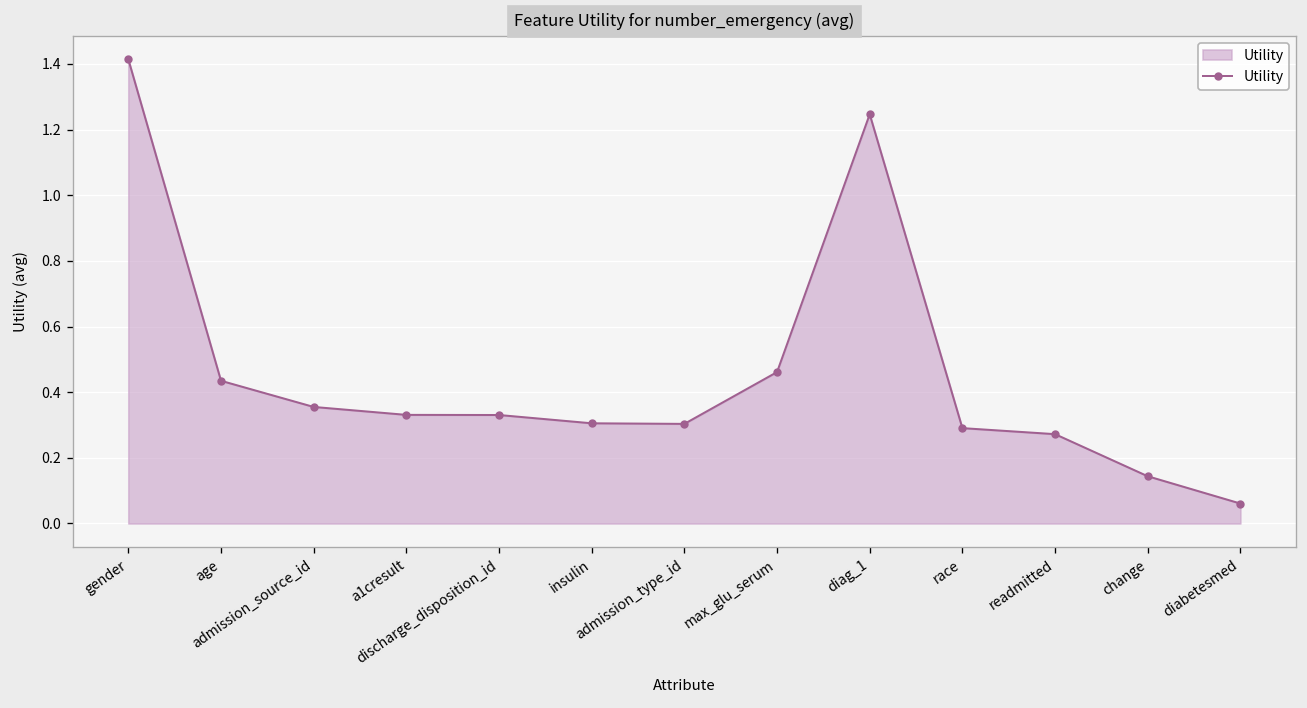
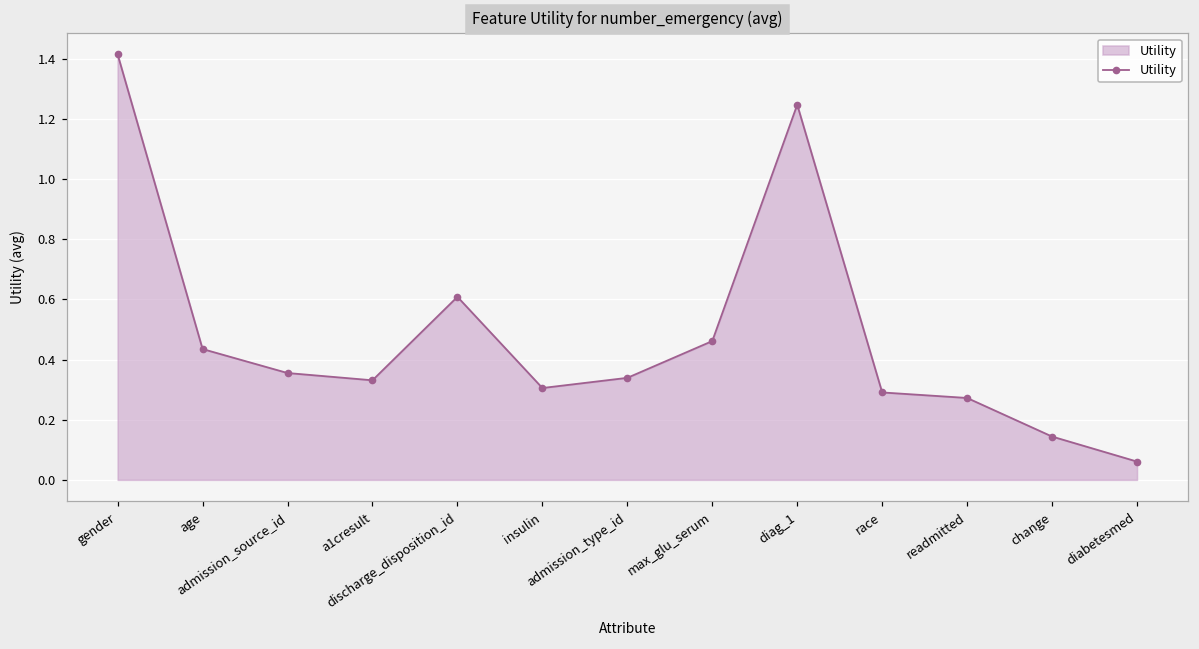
  {
    "gender": 1.41,
    "age": 0.43,
    "admission_source_id": 0.36,
    "a1cresult": 0.33,
-   "discharge_disposition_id": 0.33,
+   "discharge_disposition_id": 0.61,
    "insulin": 0.31,
-   "admission_type_id": 0.30,
+   "admission_type_id": 0.34,
    "max_glu_serum": 0.46,
    "diag_1": 1.25,
    "race": 0.29,
    "readmitted": 0.27,
    "change": 0.14,
    "diabetesmed": 0.06
  }
